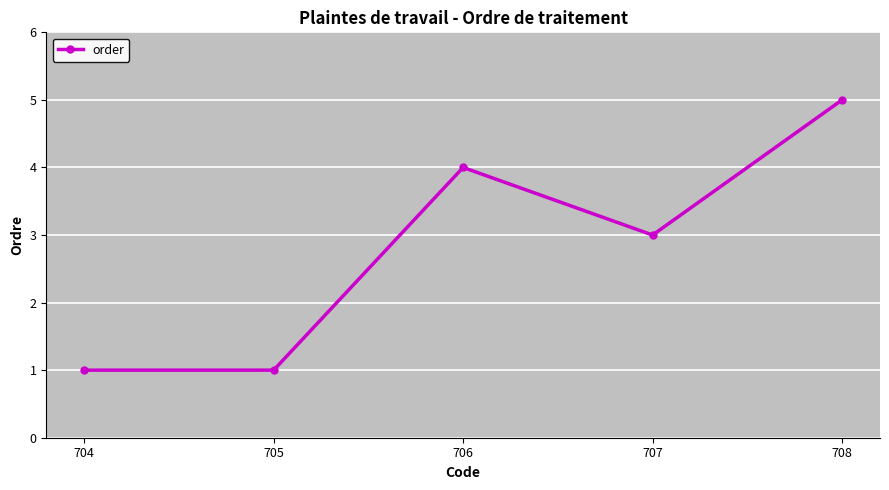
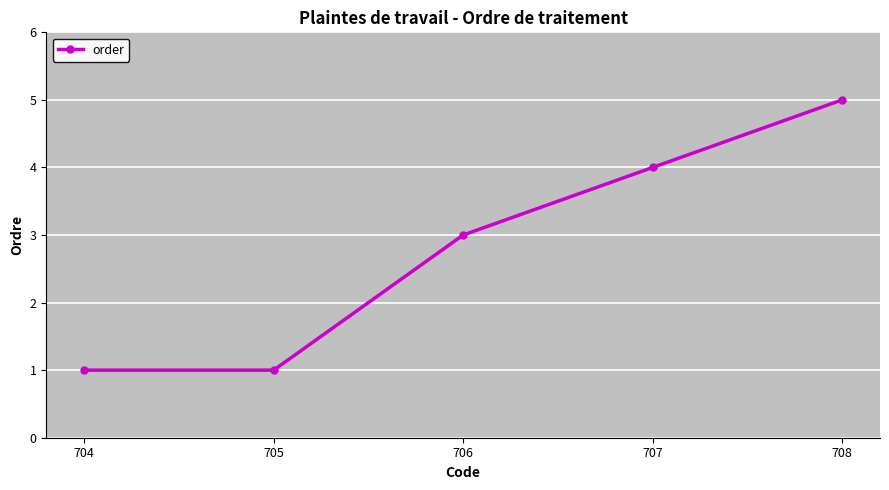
  {
    "704": 1,
    "705": 1,
-   "706": 4,
-   "707": 3,
+   "706": 3,
+   "707": 4,
    "708": 5
  }
